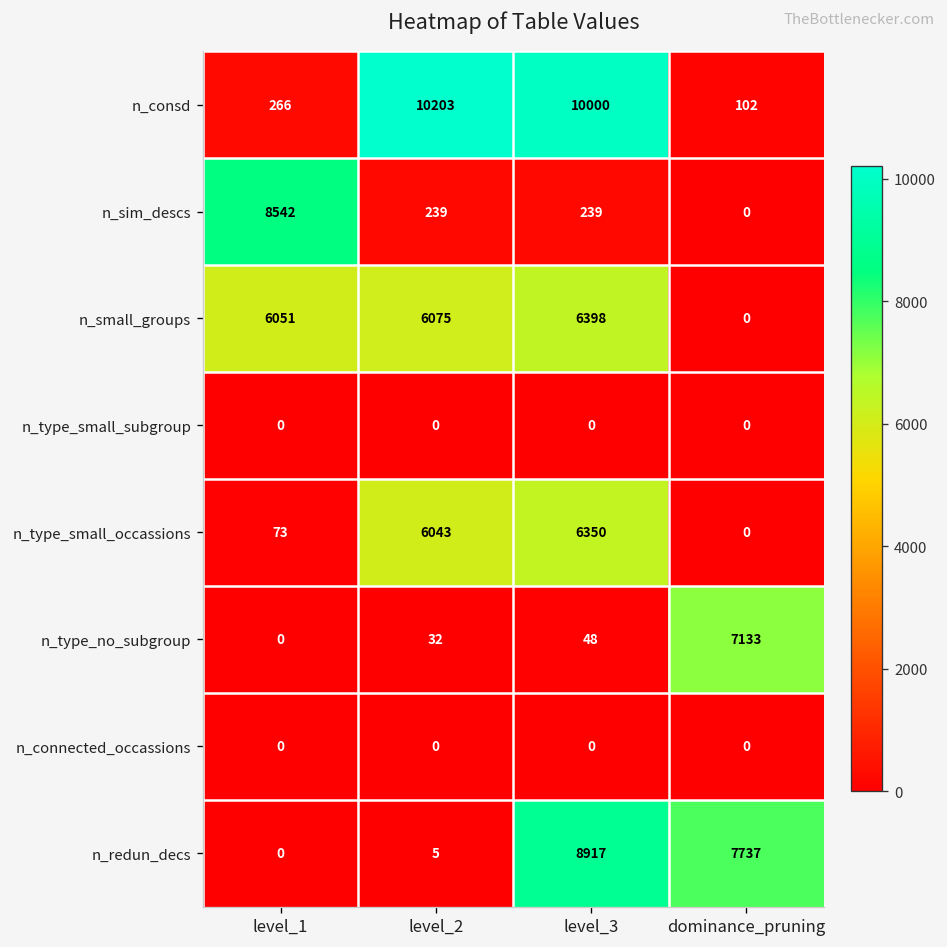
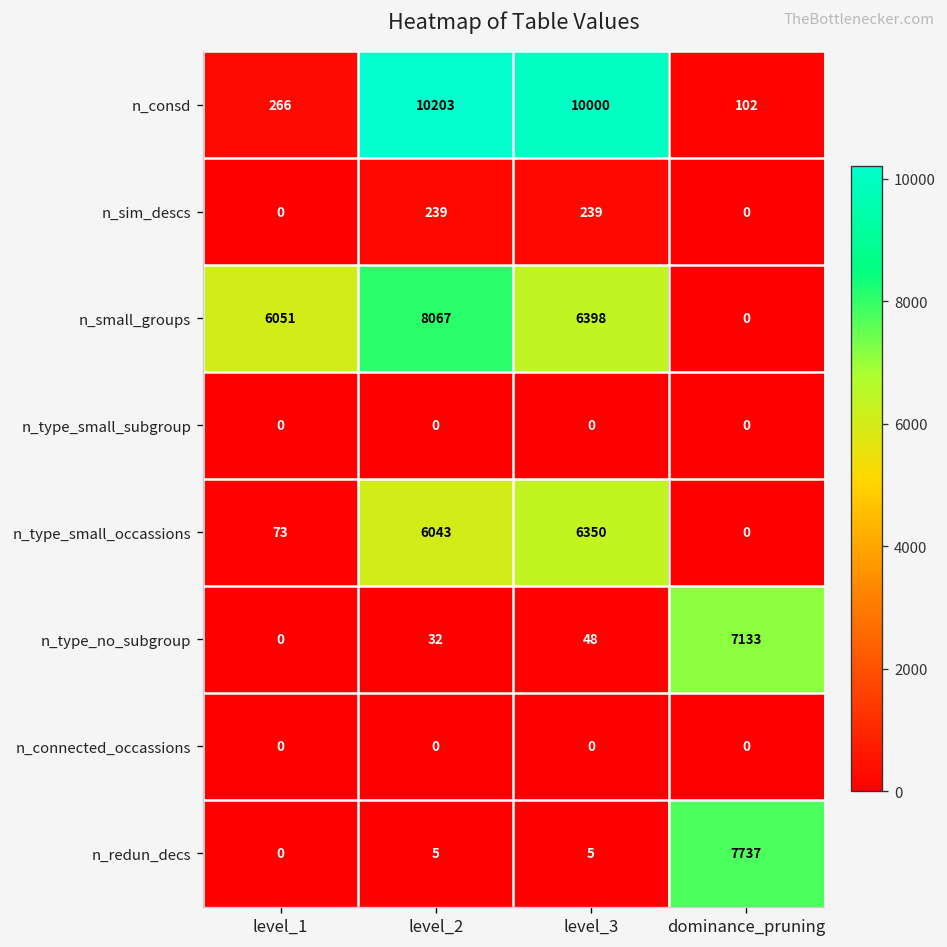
  {
    "n_consd": {
      "level_1": 266,
      "level_2": 10203,
      "level_3": 10000,
      "dominance_pruning": 102
    },
    "n_sim_descs": {
-     "level_1": 8542,
+     "level_1": 0,
      "level_2": 239,
      "level_3": 239,
      "dominance_pruning": 0
    },
    "n_small_groups": {
      "level_1": 6051,
-     "level_2": 6075,
+     "level_2": 8067,
      "level_3": 6398,
      "dominance_pruning": 0
    },
    "n_type_small_subgroup": {
      "level_1": 0,
      "level_2": 0,
      "level_3": 0,
      "dominance_pruning": 0
    },
    "n_type_small_occassions": {
      "level_1": 73,
      "level_2": 6043,
      "level_3": 6350,
      "dominance_pruning": 0
    },
    "n_type_no_subgroup": {
      "level_1": 0,
      "level_2": 32,
      "level_3": 48,
      "dominance_pruning": 7133
    },
    "n_connected_occassions": {
      "level_1": 0,
      "level_2": 0,
      "level_3": 0,
      "dominance_pruning": 0
    },
    "n_redun_decs": {
      "level_1": 0,
      "level_2": 5,
-     "level_3": 8917,
+     "level_3": 5,
      "dominance_pruning": 7737
    }
  }
